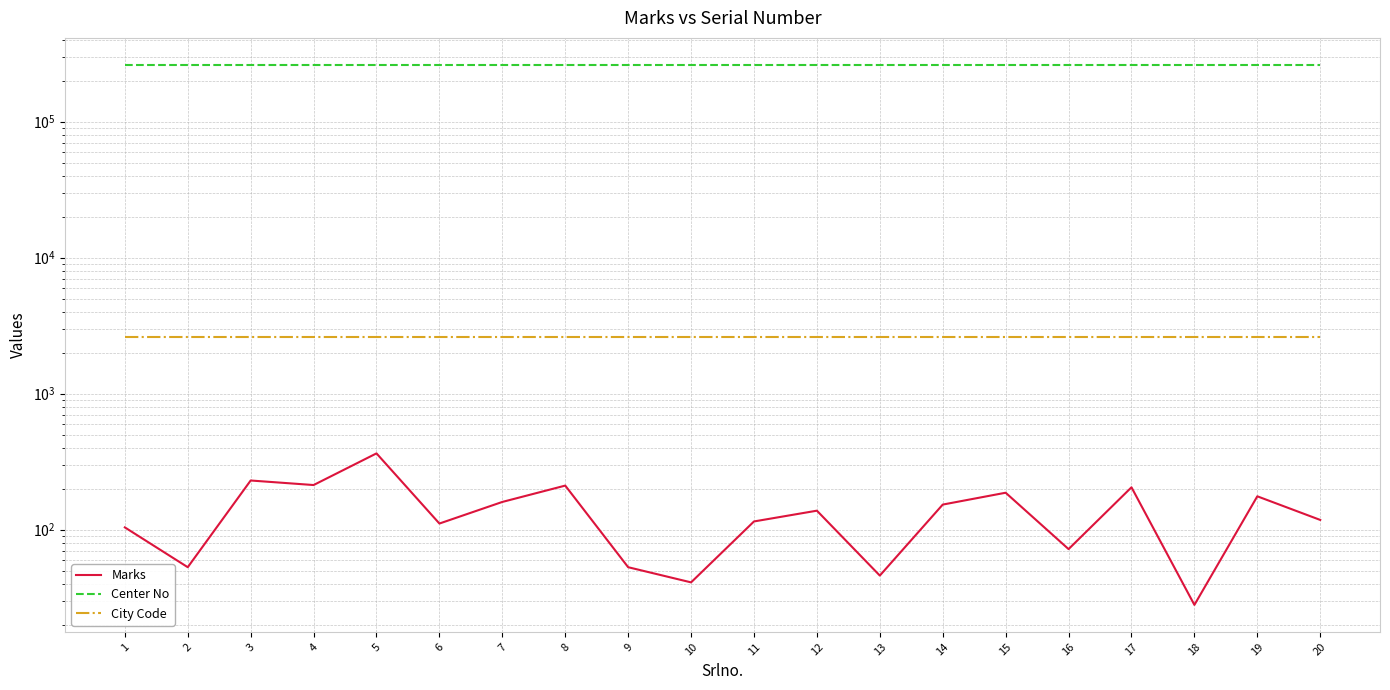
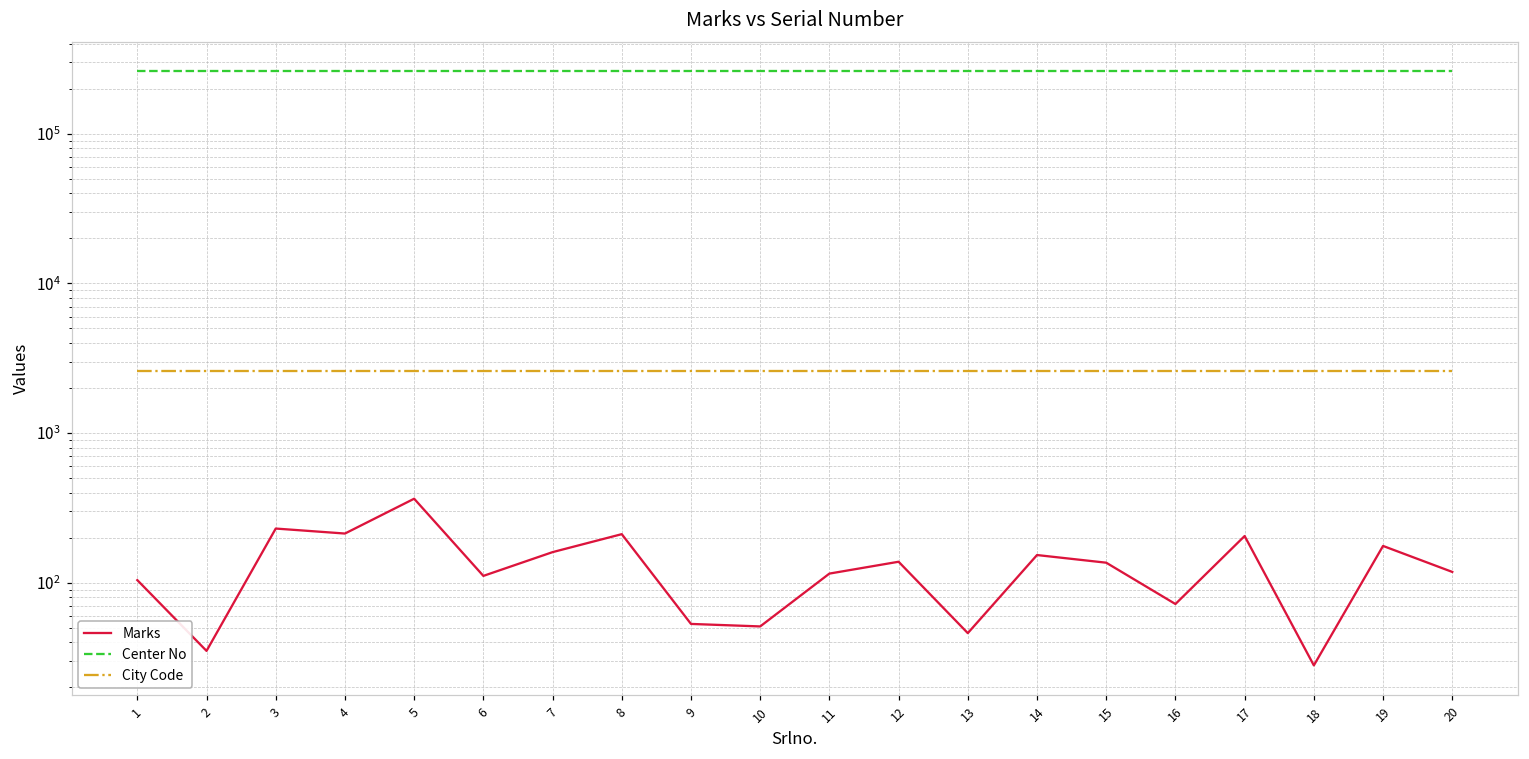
  {
    "Marks": {
      "1": 100,
-     "2": 53,
+     "2": 35,
      "3": 230,
      "4": 210,
      "5": 360,
      "6": 110,
      "7": 160,
      "8": 210,
      "9": 53,
-     "10": 41,
+     "10": 51,
      "11": 120,
      "12": 140,
      "13": 46,
      "14": 150,
-     "15": 190,
+     "15": 140,
      "16": 70,
      "17": 210,
      "18": 28,
      "19": 180,
      "20": 120
    },
    "Center No": {
      "1": 260000,
      "2": 260000,
      "3": 260000,
      "4": 260000,
      "5": 260000,
      "6": 260000,
      "7": 260000,
      "8": 260000,
      "9": 260000,
      "10": 260000,
      "11": 260000,
      "12": 260000,
      "13": 260000,
      "14": 260000,
      "15": 260000,
      "16": 260000,
      "17": 260000,
      "18": 260000,
      "19": 260000,
      "20": 260000
    },
    "City Code": {
      "1": 2600,
      "2": 2600,
      "3": 2600,
      "4": 2600,
      "5": 2600,
      "6": 2600,
      "7": 2600,
      "8": 2600,
      "9": 2600,
      "10": 2600,
      "11": 2600,
      "12": 2600,
      "13": 2600,
      "14": 2600,
      "15": 2600,
      "16": 2600,
      "17": 2600,
      "18": 2600,
      "19": 2600,
      "20": 2600
    }
  }
